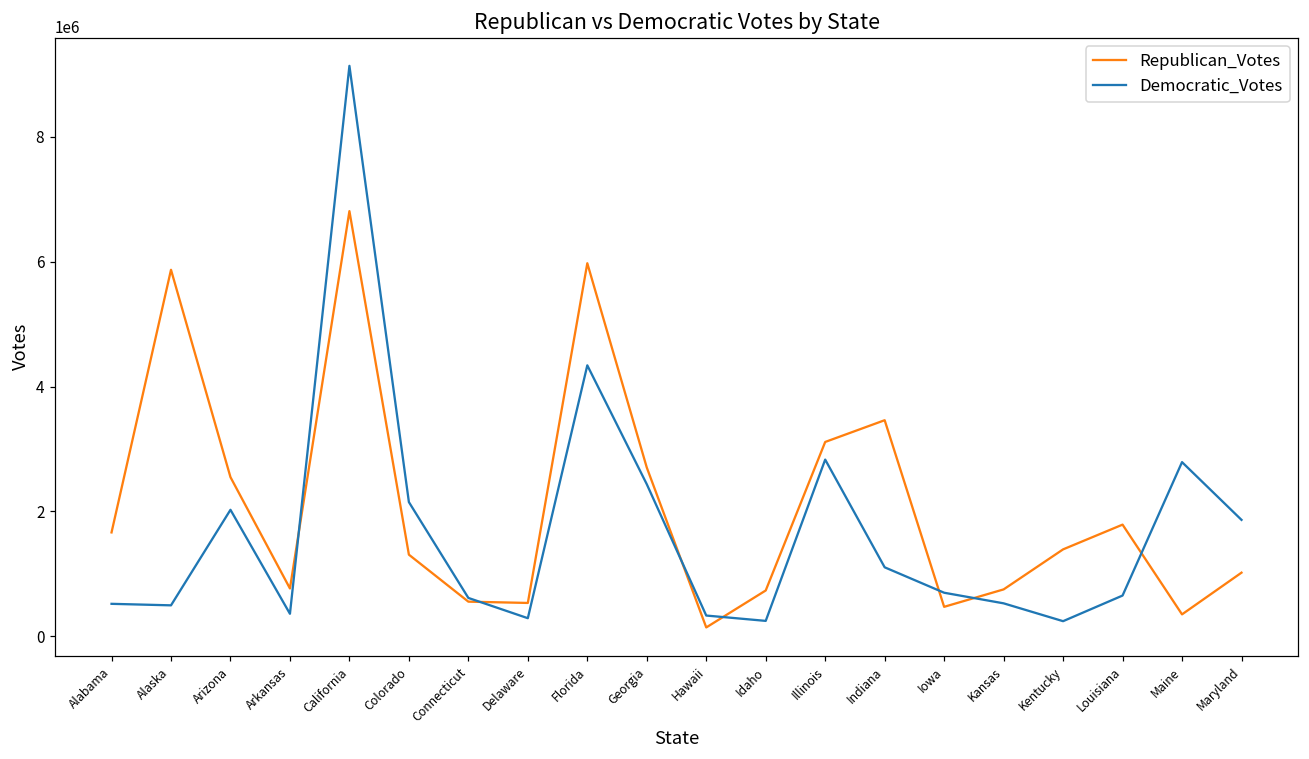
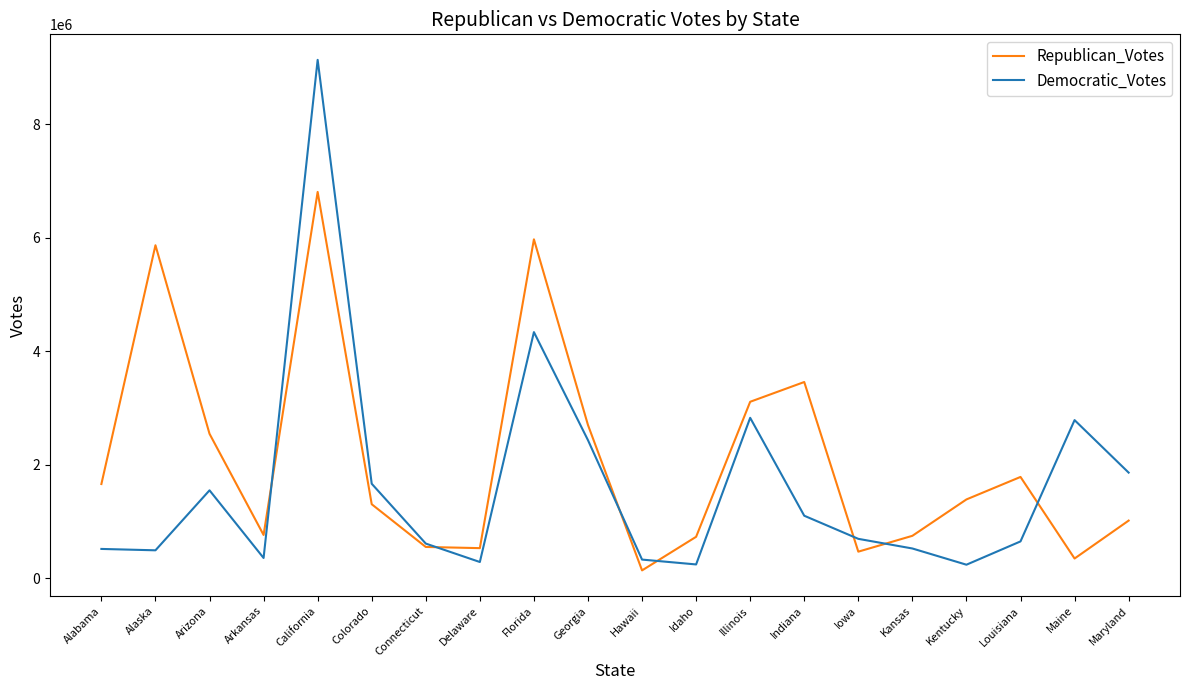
  {
    "Republican_Votes": {
      "Alabama": 1700000,
      "Alaska": 5900000,
      "Arizona": 2500000,
      "Arkansas": 800000,
      "California": 6800000,
      "Colorado": 1300000,
      "Connecticut": 600000,
      "Delaware": 500000,
      "Florida": 6000000,
      "Georgia": 2700000,
      "Hawaii": 100000,
      "Idaho": 700000,
      "Illinois": 3100000,
      "Indiana": 3500000,
      "Iowa": 500000,
      "Kansas": 700000,
      "Kentucky": 1400000,
      "Louisiana": 1800000,
      "Maine": 300000,
      "Maryland": 1000000
    },
    "Democratic_Votes": {
      "Alabama": 500000,
      "Alaska": 500000,
-     "Arizona": 2000000,
+     "Arizona": 1600000,
      "Arkansas": 400000,
      "California": 9100000,
-     "Colorado": 2100000,
+     "Colorado": 1700000,
      "Connecticut": 600000,
      "Delaware": 300000,
      "Florida": 4300000,
      "Georgia": 2400000,
      "Hawaii": 300000,
      "Idaho": 200000,
      "Illinois": 2800000,
      "Indiana": 1100000,
      "Iowa": 700000,
      "Kansas": 500000,
      "Kentucky": 200000,
      "Louisiana": 700000,
      "Maine": 2800000,
      "Maryland": 1900000
    }
  }
